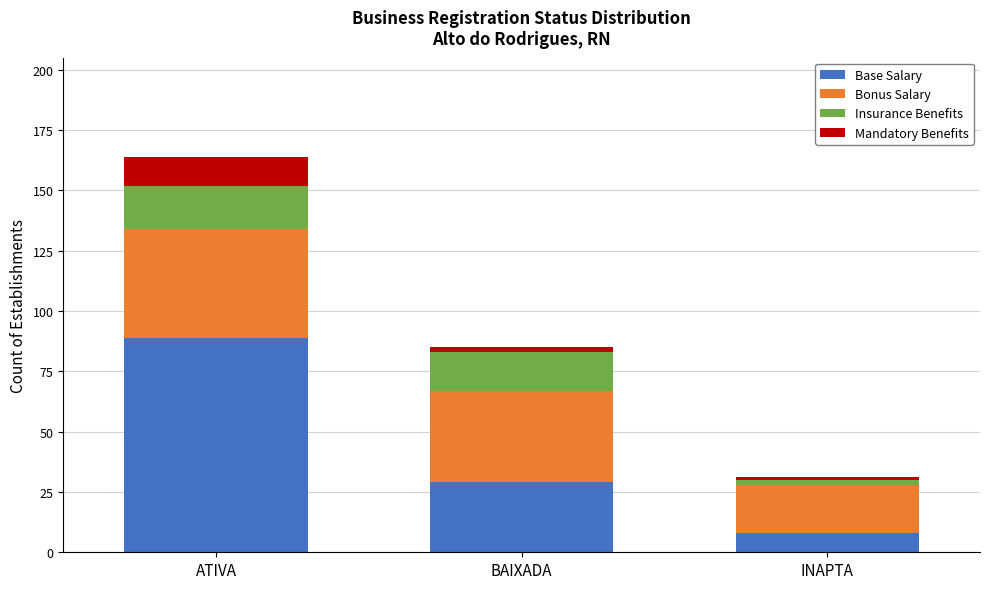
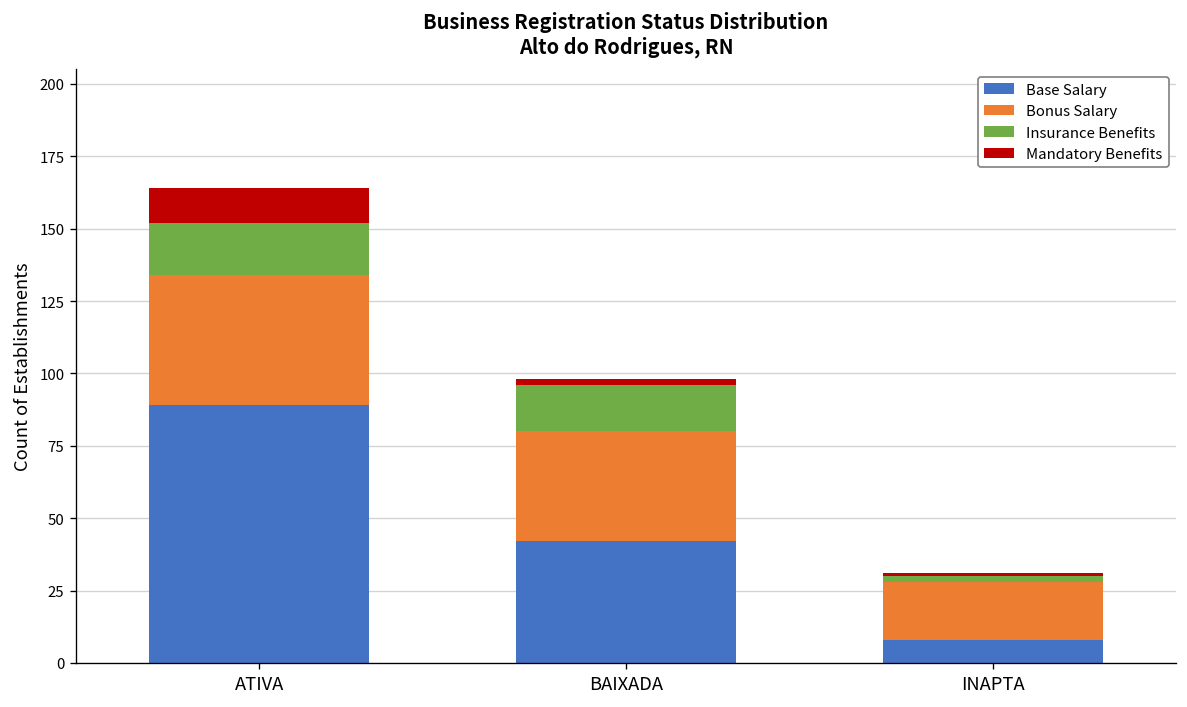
  {
    "Base Salary": {
      "ATIVA": 89,
-     "BAIXADA": 29,
+     "BAIXADA": 42,
      "INAPTA": 8
    },
    "Bonus Salary": {
      "ATIVA": 45,
      "BAIXADA": 38,
      "INAPTA": 20
    },
    "Insurance Benefits": {
      "ATIVA": 18,
      "BAIXADA": 16,
      "INAPTA": 2
    },
    "Mandatory Benefits": {
      "ATIVA": 12,
      "BAIXADA": 2
    }
  }
